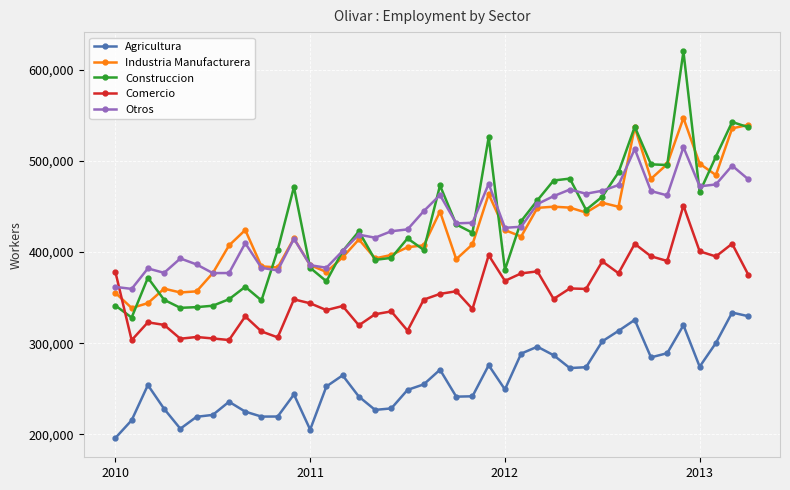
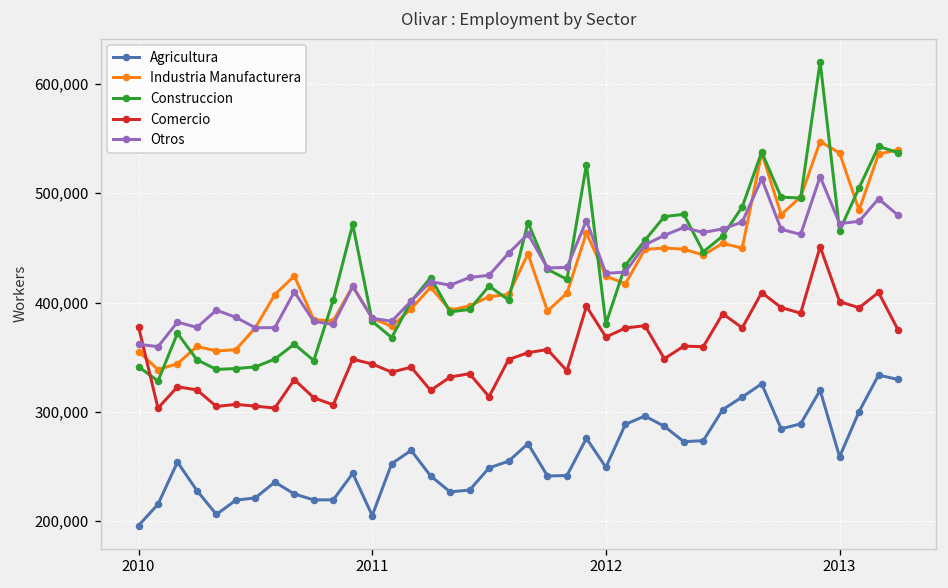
  {
    "Agricultura": {
      "2010": "200,000",
      "2011": "210,000",
      "2012": "250,000",
-     "2013": "270,000"
+     "2013": "260,000"
    },
    "Industria Manufacturera": {
      "2010": "360,000",
-     "2013": "500,000"
+     "2013": "540,000"
    },
    "Construccion": {
      "2010": "340,000",
      "2011": "380,000",
      "2012": "380,000",
      "2013": "470,000"
    },
    "Comercio": {
      "2010": "380,000",
      "2011": "340,000",
      "2012": "370,000",
      "2013": "400,000"
    },
    "Otros": {
      "2010": "360,000",
      "2013": "470,000"
    }
  }
